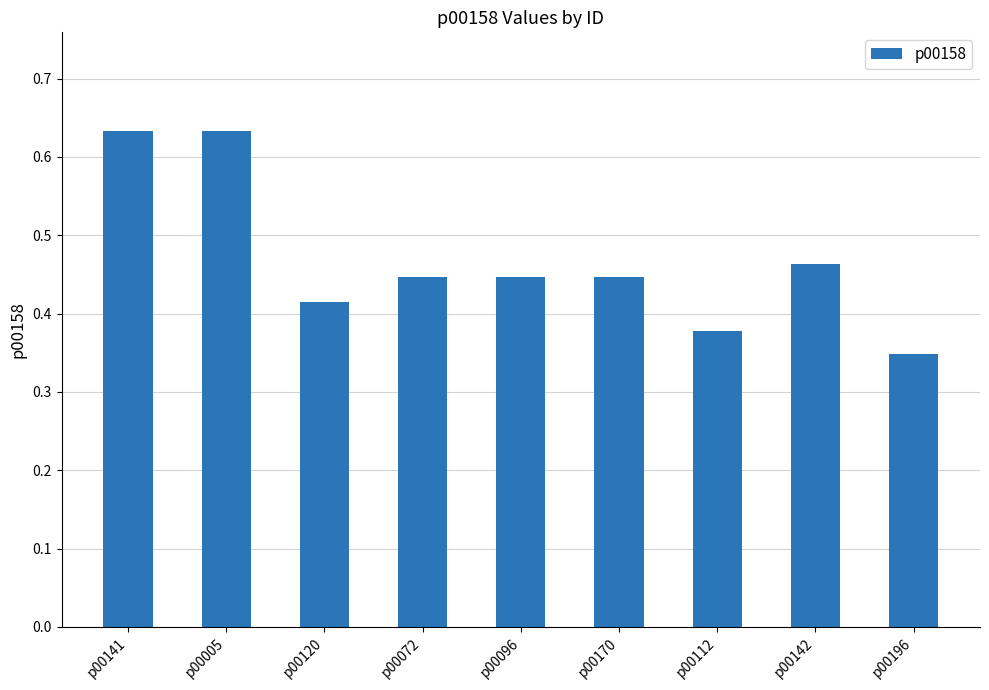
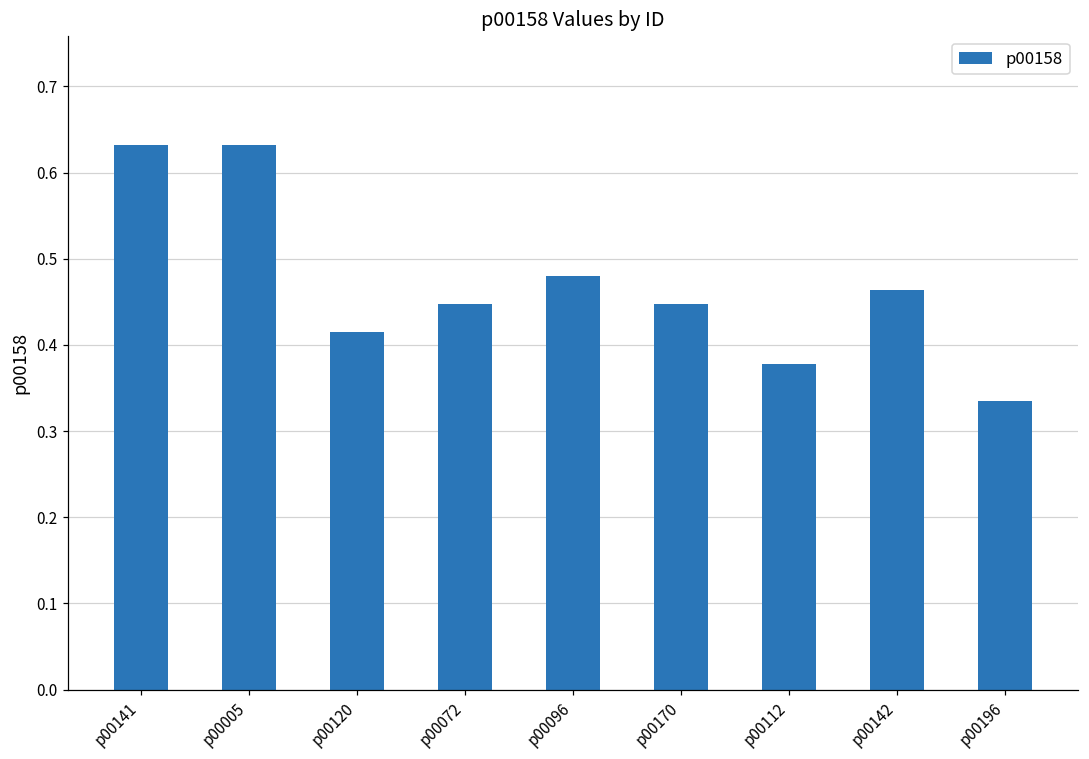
  {
    "p00141": 0.63,
    "p00005": 0.63,
    "p00120": 0.41,
    "p00072": 0.45,
-   "p00096": 0.45,
+   "p00096": 0.48,
    "p00170": 0.45,
    "p00112": 0.38,
    "p00142": 0.46,
-   "p00196": 0.35
+   "p00196": 0.34
  }
